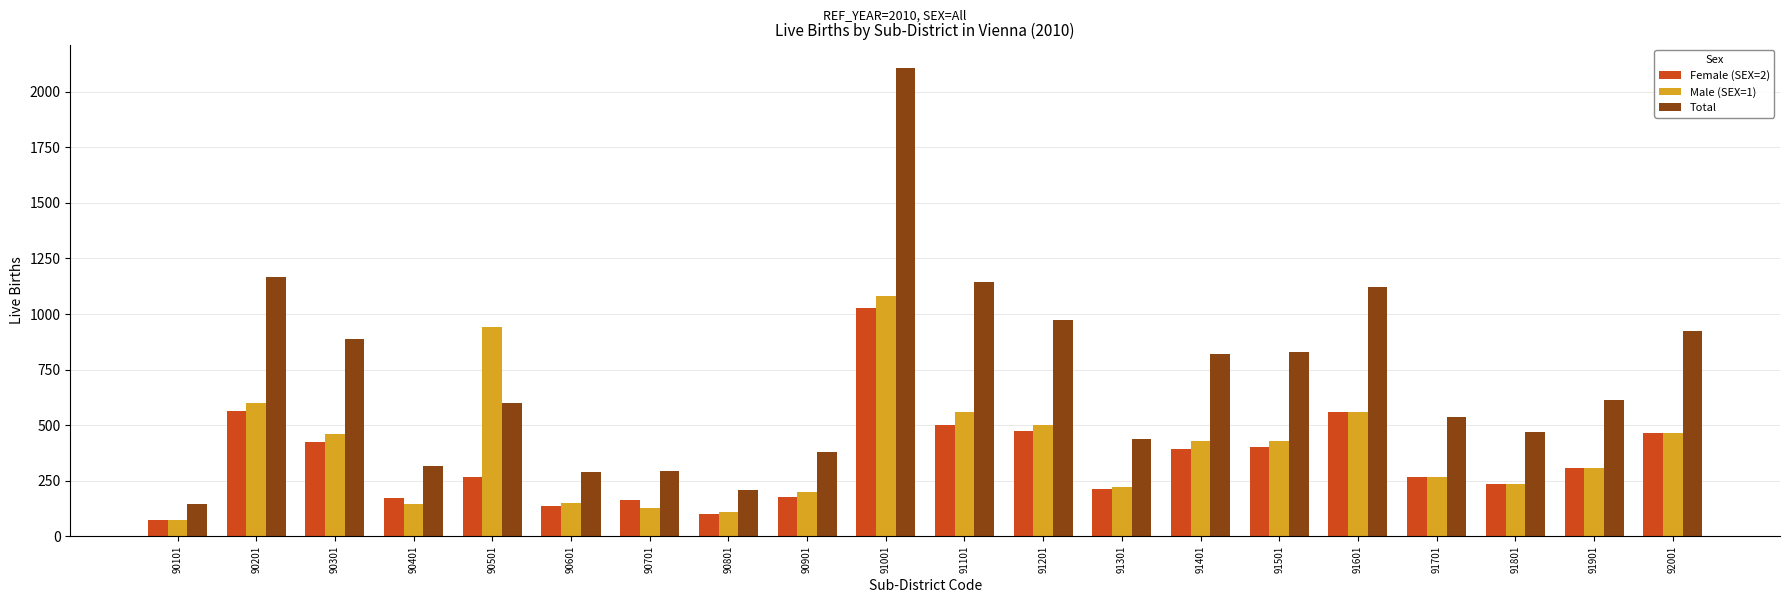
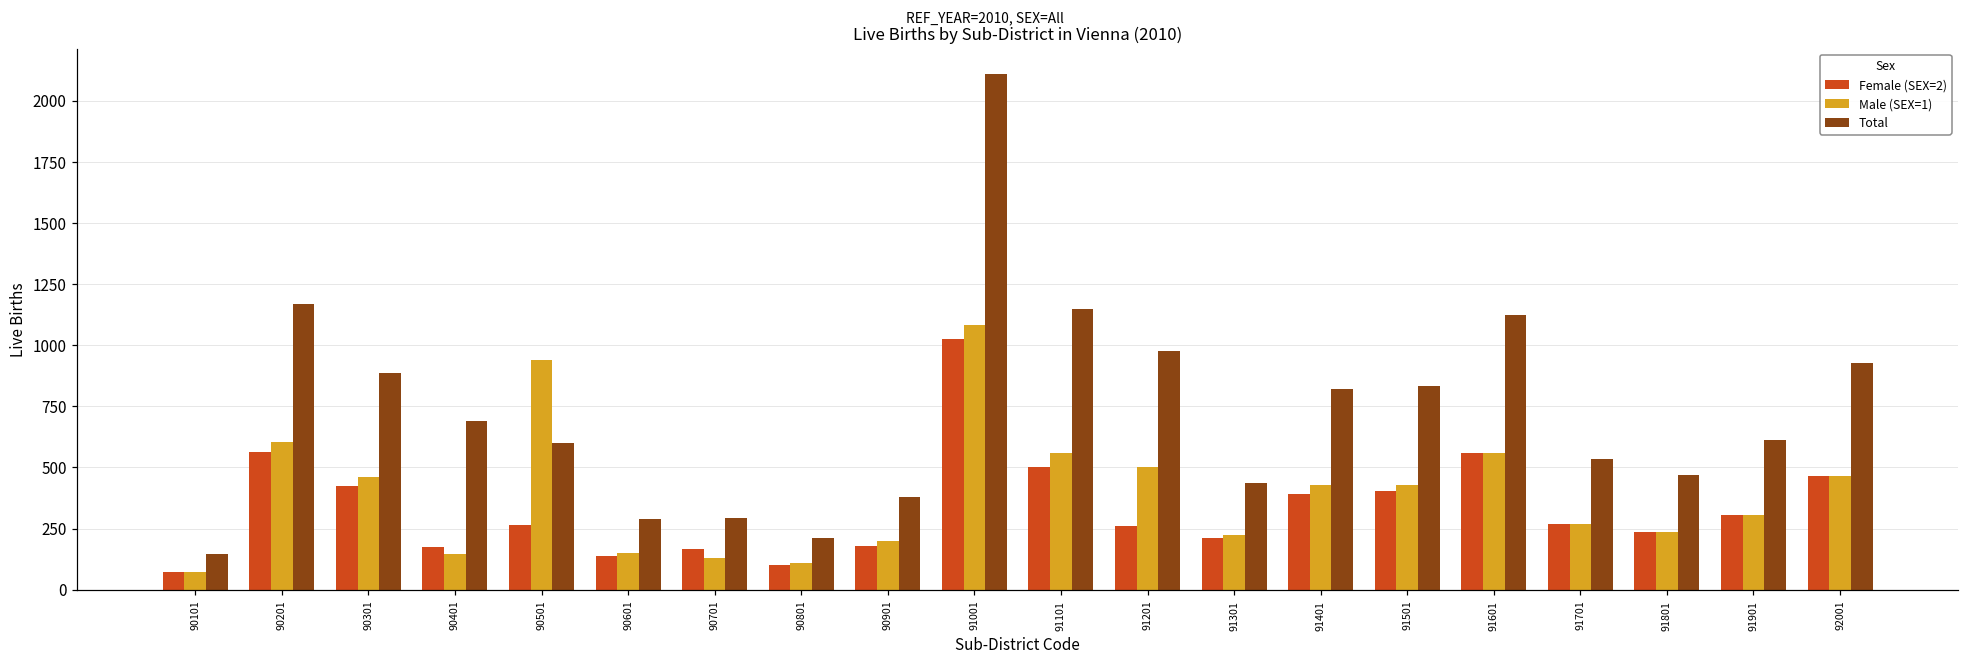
  {
    "Female (SEX=2)": {
      "90101": 70,
      "90201": 570,
      "90301": 430,
      "90401": 170,
      "90501": 270,
      "90601": 140,
      "90701": 170,
      "90801": 100,
      "90901": 180,
      "91001": 1030,
      "91101": 500,
-     "91201": 470,
+     "91201": 260,
      "91301": 210,
      "91401": 390,
      "91501": 400,
      "91601": 560,
      "91701": 270,
      "91801": 230,
      "91901": 310,
      "92001": 460
    },
    "Male (SEX=1)": {
      "90101": 70,
      "90201": 600,
      "90301": 460,
      "90401": 140,
      "90501": 940,
      "90601": 150,
      "90701": 130,
      "90801": 110,
      "90901": 200,
      "91001": 1080,
      "91101": 560,
      "91201": 500,
      "91301": 220,
      "91401": 430,
      "91501": 430,
      "91601": 560,
      "91701": 270,
      "91801": 230,
      "91901": 310,
      "92001": 460
    },
    "Total": {
      "90101": 150,
      "90201": 1170,
      "90301": 890,
-     "90401": 320,
+     "90401": 690,
      "90501": 600,
      "90601": 290,
      "90701": 290,
      "90801": 210,
      "90901": 380,
      "91001": 2110,
      "91101": 1150,
      "91201": 980,
      "91301": 440,
      "91401": 820,
      "91501": 830,
      "91601": 1120,
      "91701": 540,
      "91801": 470,
      "91901": 610,
      "92001": 930
    }
  }
